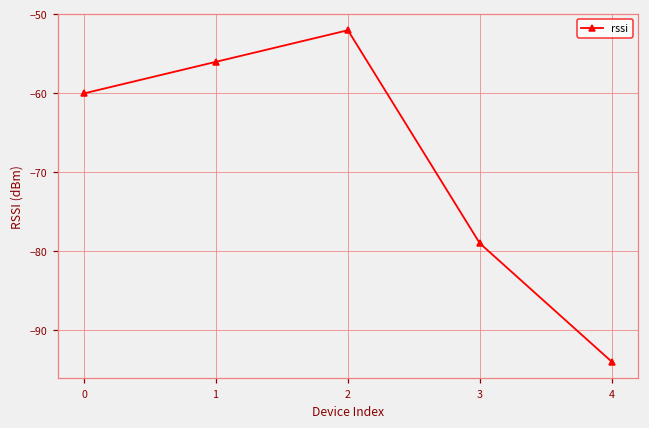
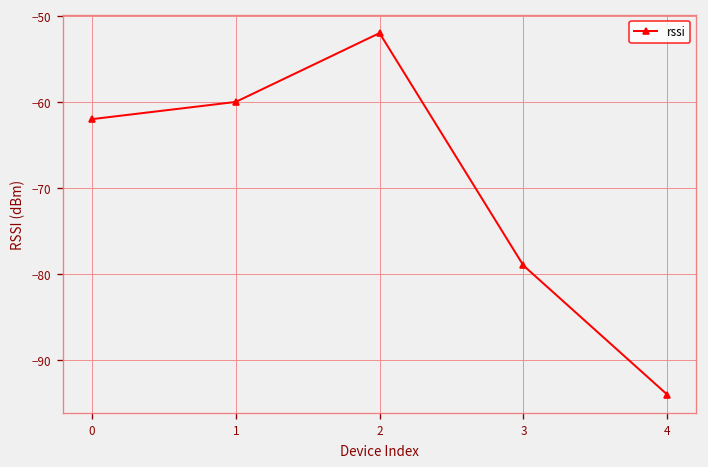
  {
-   "0": -60,
-   "1": -56,
+   "0": -62,
+   "1": -60,
    "2": -52,
    "3": -79,
    "4": -94
  }
